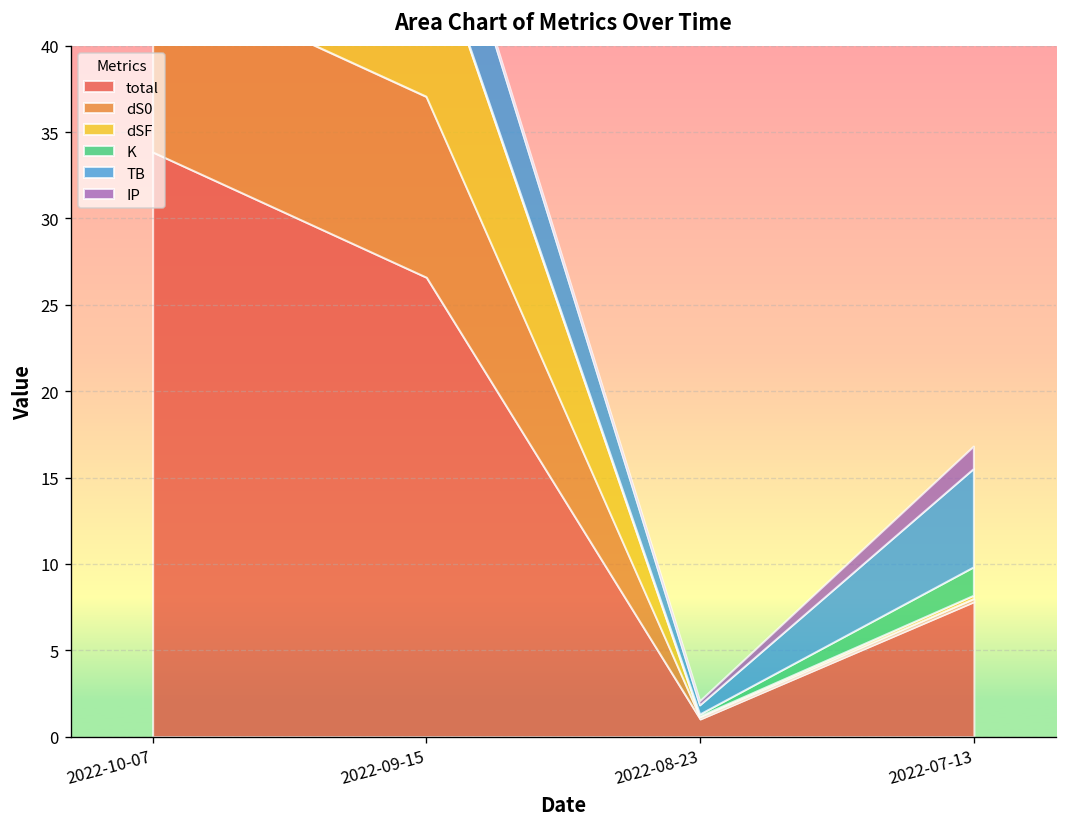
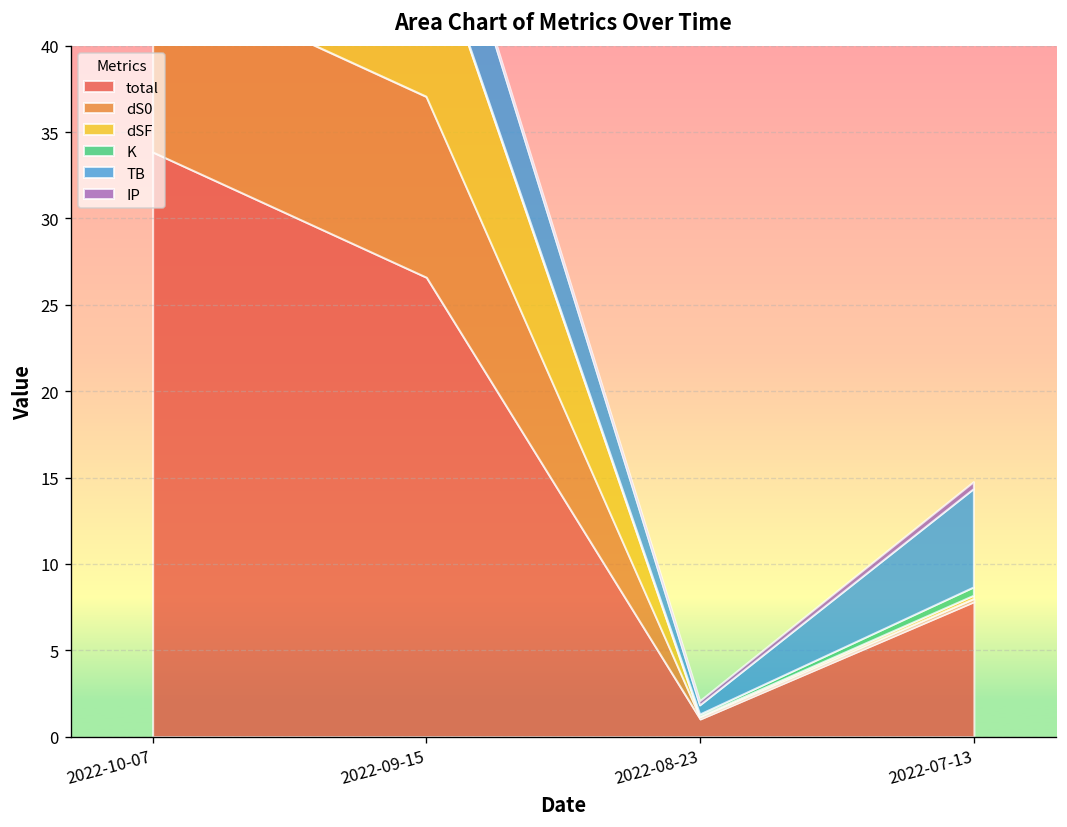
  {
    "dSF": {
      "2022-07-13": 0.2
    },
    "K": {
-     "2022-07-13": 1.6
+     "2022-07-13": 0.5
    },
    "TB": {
      "2022-08-23": 0.5,
      "2022-07-13": 5.7
    },
    "IP": {
      "2022-08-23": 0.2,
-     "2022-07-13": 1.3
+     "2022-07-13": 0.4
    }
  }
